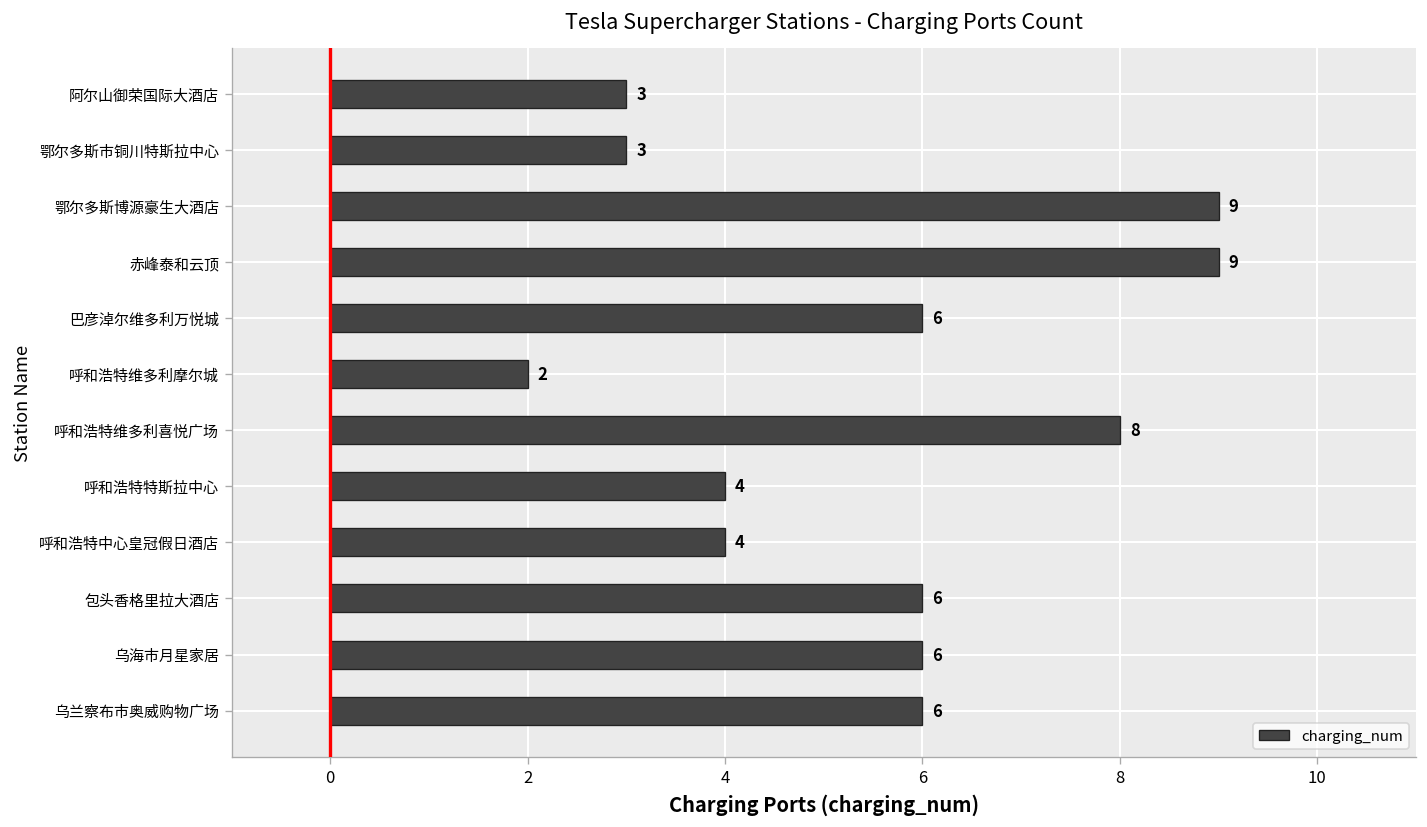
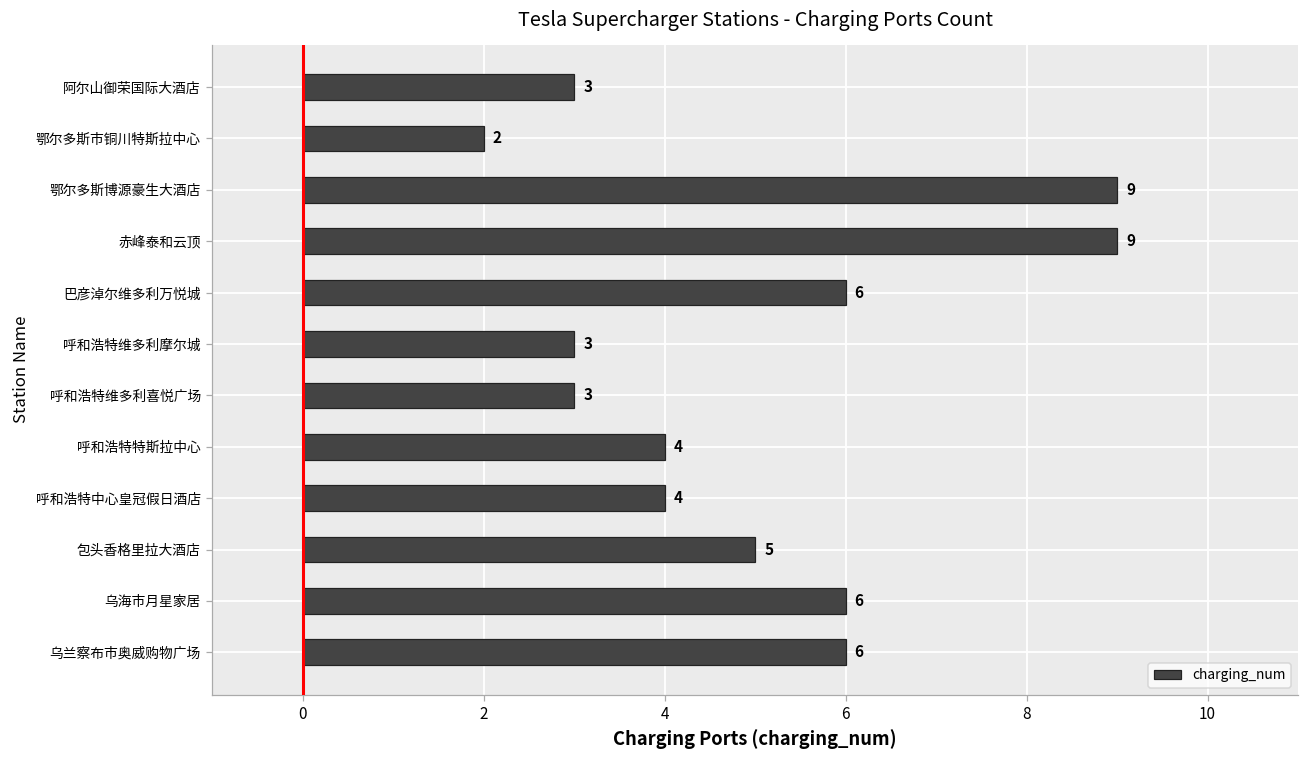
  {
    "阿尔山御荣国际大酒店": 3,
-   "鄂尔多斯市铜川特斯拉中心": 3,
+   "鄂尔多斯市铜川特斯拉中心": 2,
    "鄂尔多斯博源豪生大酒店": 9,
    "赤峰泰和云顶": 9,
    "巴彦淖尔维多利万悦城": 6,
-   "呼和浩特维多利摩尔城": 2,
-   "呼和浩特维多利喜悦广场": 8,
+   "呼和浩特维多利摩尔城": 3,
+   "呼和浩特维多利喜悦广场": 3,
    "呼和浩特特斯拉中心": 4,
    "呼和浩特中心皇冠假日酒店": 4,
-   "包头香格里拉大酒店": 6,
+   "包头香格里拉大酒店": 5,
    "乌海市月星家居": 6,
    "乌兰察布市奥威购物广场": 6
  }
